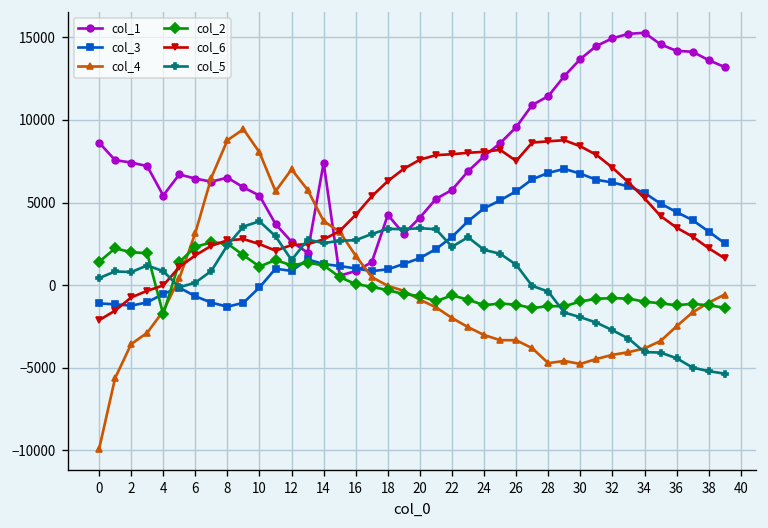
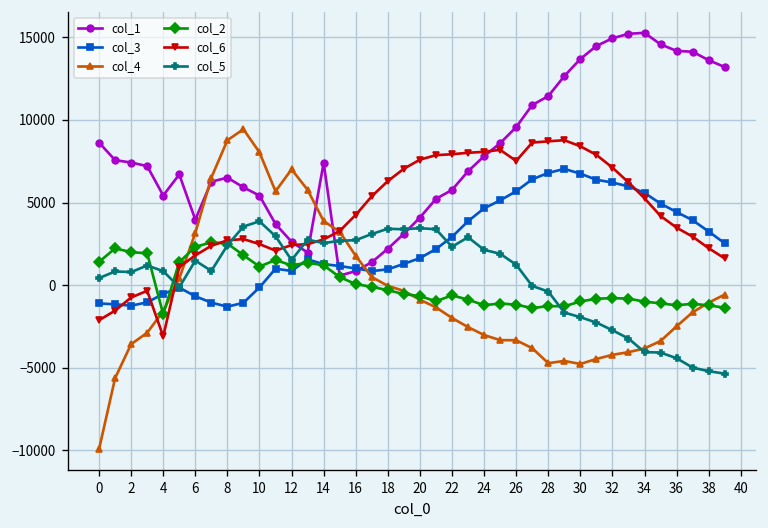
  {
    "col_1": {
      "0": 8600,
      "2": 7400,
      "4": 5400,
-     "6": 6500,
+     "6": 4000,
      "8": 6500,
      "10": 5400,
      "12": 2600,
      "14": 7400,
-     "18": 4300,
+     "18": 2200,
      "20": 4100,
      "22": 5800,
      "24": 7800,
      "26": 9600,
      "28": 11400,
      "30": 13700,
      "32": 14900,
      "34": 15300,
      "36": 14200,
      "38": 13600
    },
    "col_3": {
      "0": -1100,
      "2": -1200,
      "4": -500,
      "6": -700,
      "8": -1300,
      "10": -100,
      "12": 900,
      "18": 1000,
      "20": 1600,
      "22": 2900,
      "24": 4700,
      "26": 5700,
      "28": 6800,
      "30": 6800,
      "32": 6200,
      "34": 5600,
      "36": 4400,
      "38": 3300
    },
    "col_4": {
      "0": -9900,
      "2": -3600,
      "4": -1600,
      "6": 3200,
      "8": 8800,
      "10": 8000,
      "12": 7000,
      "14": 3900,
      "16": 1800,
      "18": 0,
      "20": -900,
      "22": -2000,
      "24": -3000,
      "26": -3300,
      "28": -4700,
      "30": -4800,
      "32": -4200,
      "34": -3800,
      "36": -2500
    },
    "col_2": {
      "0": 1400,
      "2": 2000,
      "4": -1800,
      "6": 2300,
      "10": 1100,
      "12": 1200,
      "16": 100,
      "18": -300,
      "20": -700,
      "22": -600,
      "24": -1200,
      "26": -1200,
      "28": -1300,
      "30": -1000,
      "32": -800,
      "34": -1000,
      "36": -1200
    },
    "col_6": {
      "0": -2100,
      "2": -700,
-     "4": 0,
+     "4": -3100,
      "6": 1800,
      "8": 2700,
      "10": 2500,
      "12": 2400,
      "14": 2800,
      "16": 4300,
      "18": 6300,
      "20": 7600,
      "22": 7900,
      "24": 8100,
      "26": 7500,
      "28": 8700,
      "30": 8400,
      "32": 7100,
      "34": 5300,
      "36": 3500,
      "38": 2200
    },
    "col_5": {
      "0": 400,
      "2": 800,
      "4": 900,
-     "6": 200,
+     "6": 1500,
      "10": 3900,
      "12": 1500,
      "14": 2500,
      "16": 2700,
      "18": 3400,
      "20": 3500,
      "22": 2300,
      "24": 2100,
      "26": 1200,
      "28": -400,
      "30": -1900,
      "32": -2700,
      "34": -4000,
      "36": -4400,
      "38": -5200
    }
  }
